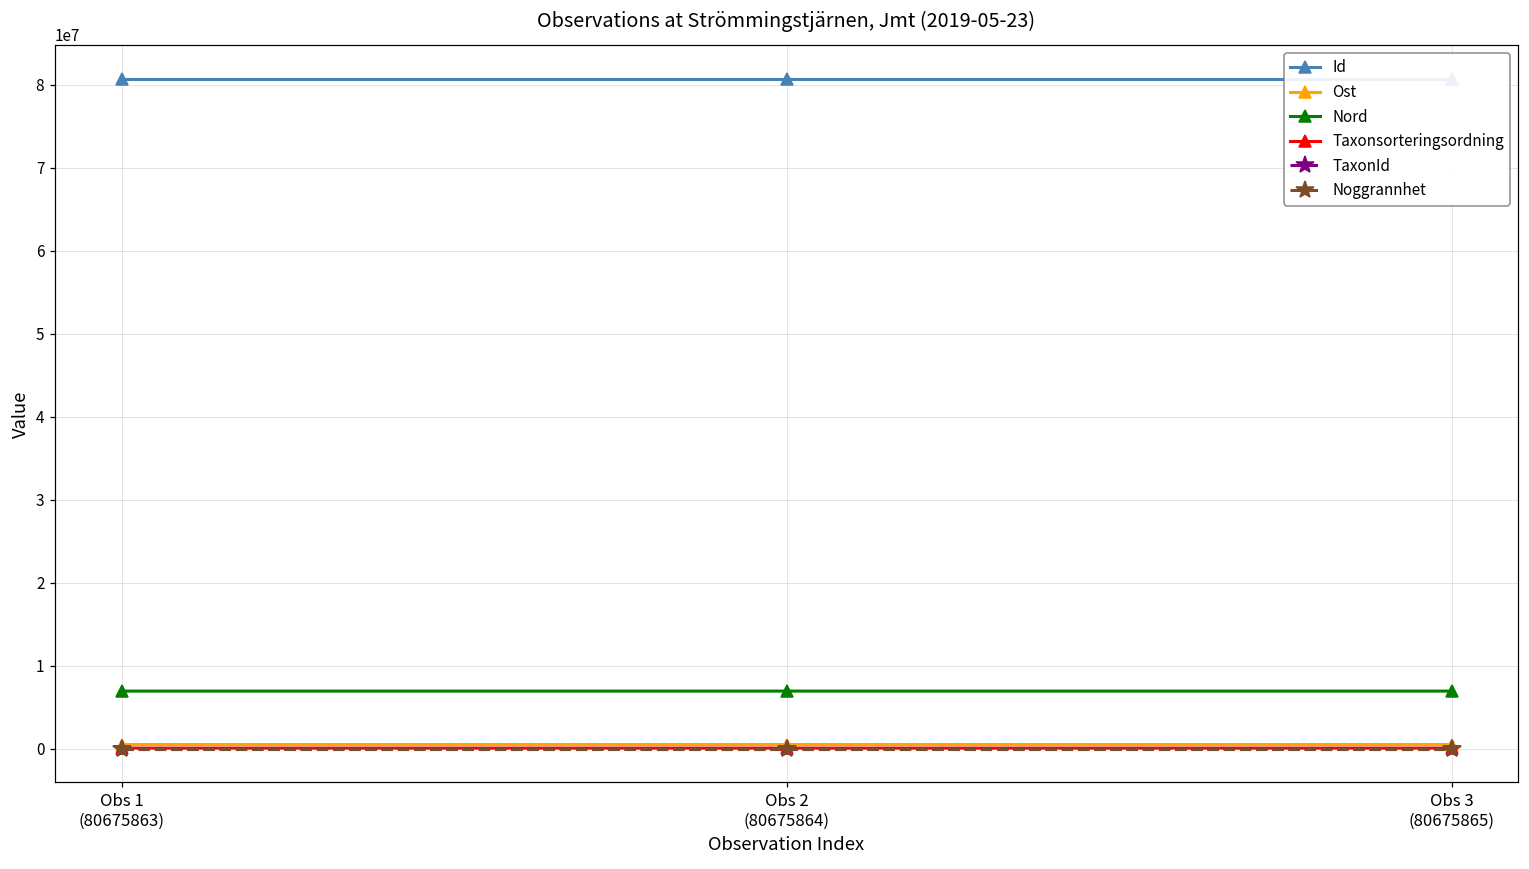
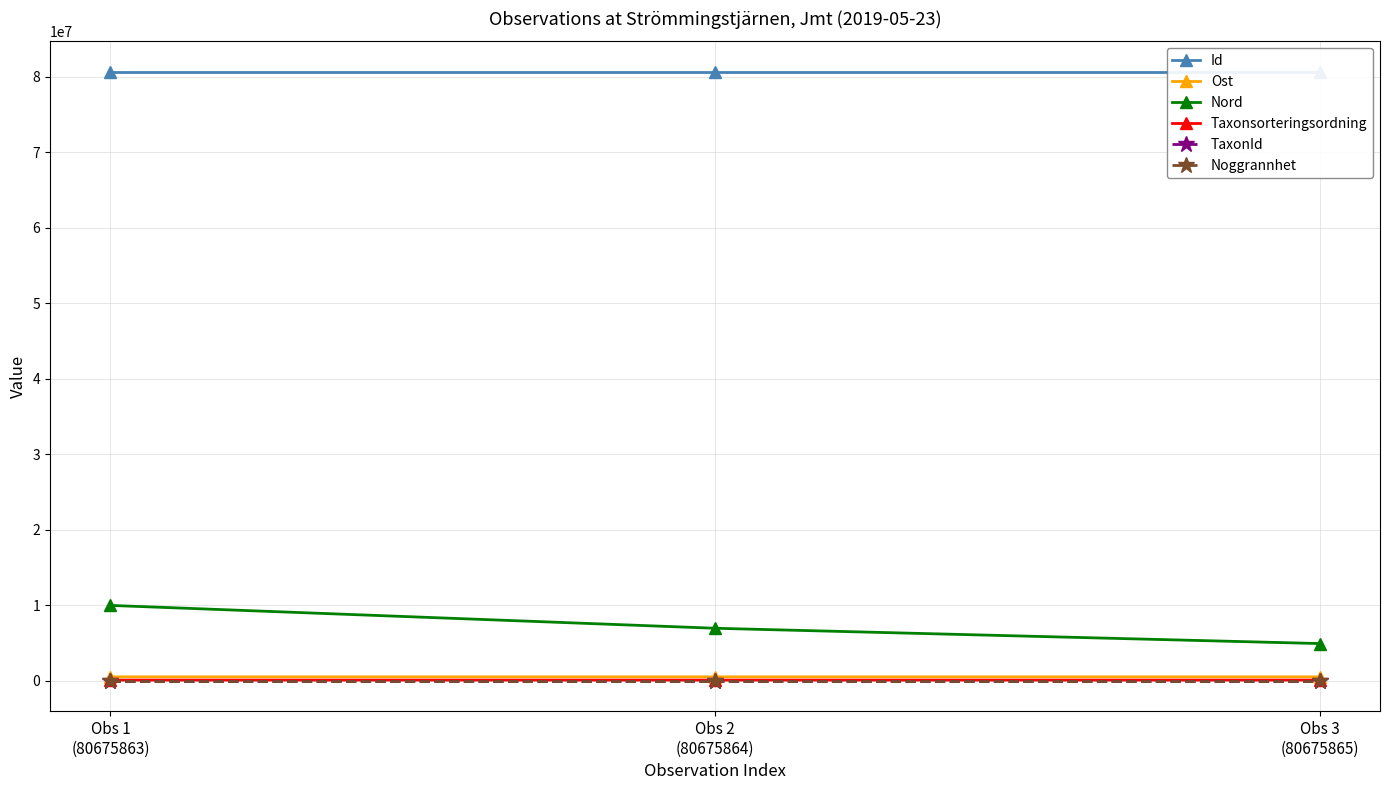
  {
    "Id": {
      "Obs 1 (80675863)": 81000000,
      "Obs 2 (80675864)": 81000000
    },
    "Ost": {
      "Obs 1 (80675863)": 1000000,
      "Obs 2 (80675864)": 1000000,
      "Obs 3 (80675865)": 1000000
    },
    "Nord": {
-     "Obs 1 (80675863)": 7000000,
+     "Obs 1 (80675863)": 10000000,
      "Obs 2 (80675864)": 7000000,
-     "Obs 3 (80675865)": 7000000
+     "Obs 3 (80675865)": 5000000
    }
  }
